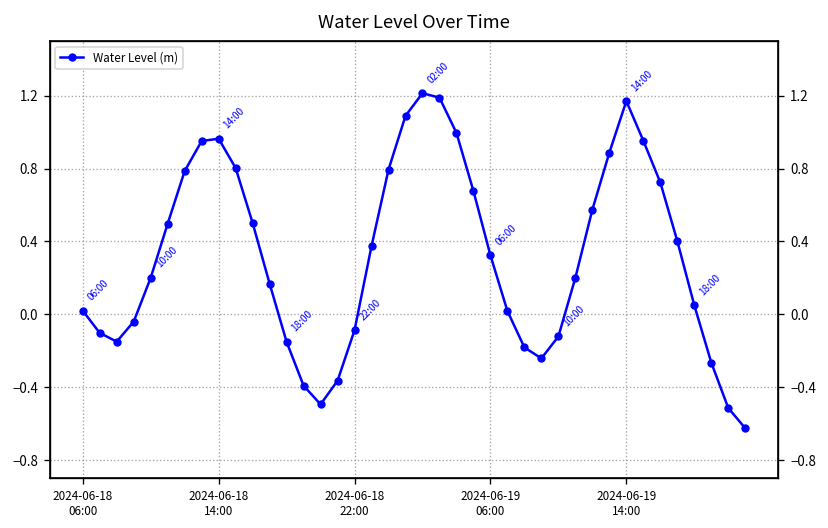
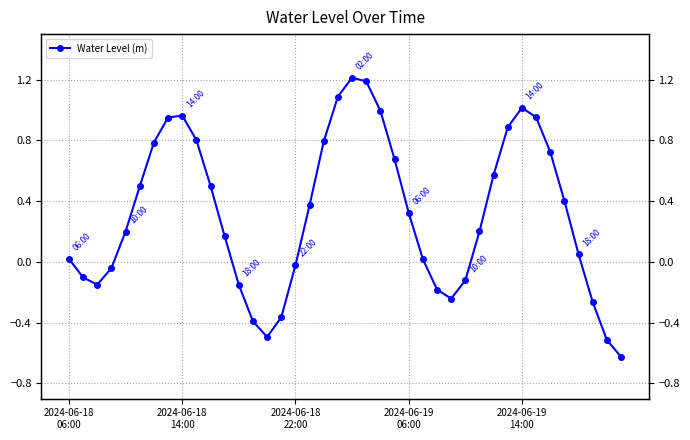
  {
-   "2024-06-18 22:00": -0.09,
-   "2024-06-19 14:00": 1.17
+   "2024-06-18 22:00": -0.02,
+   "2024-06-19 14:00": 1.02
  }
